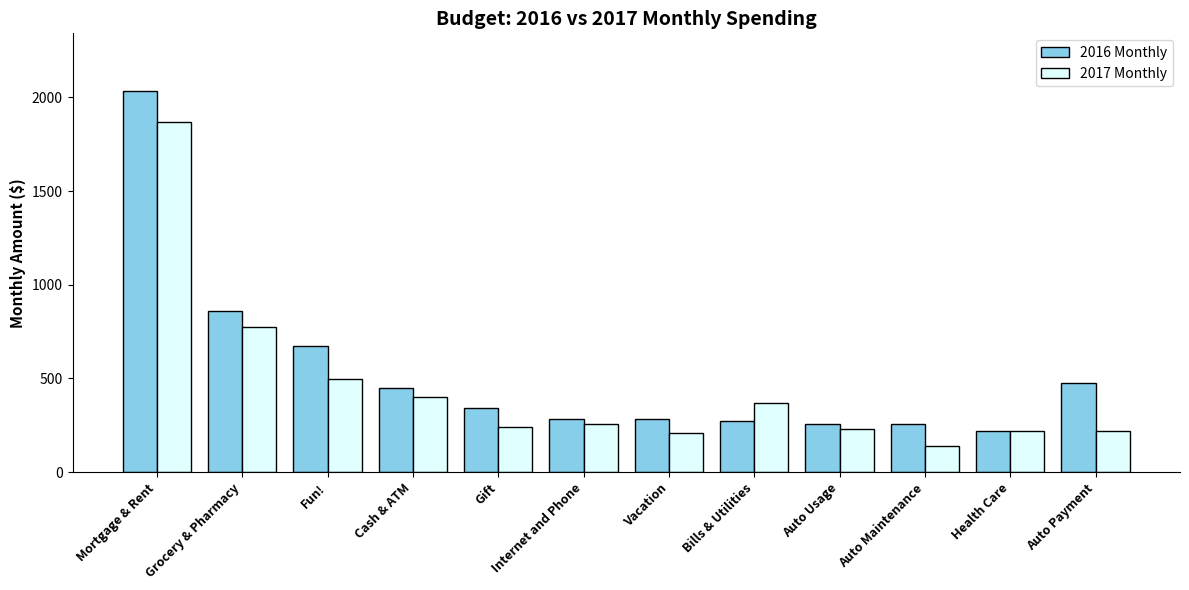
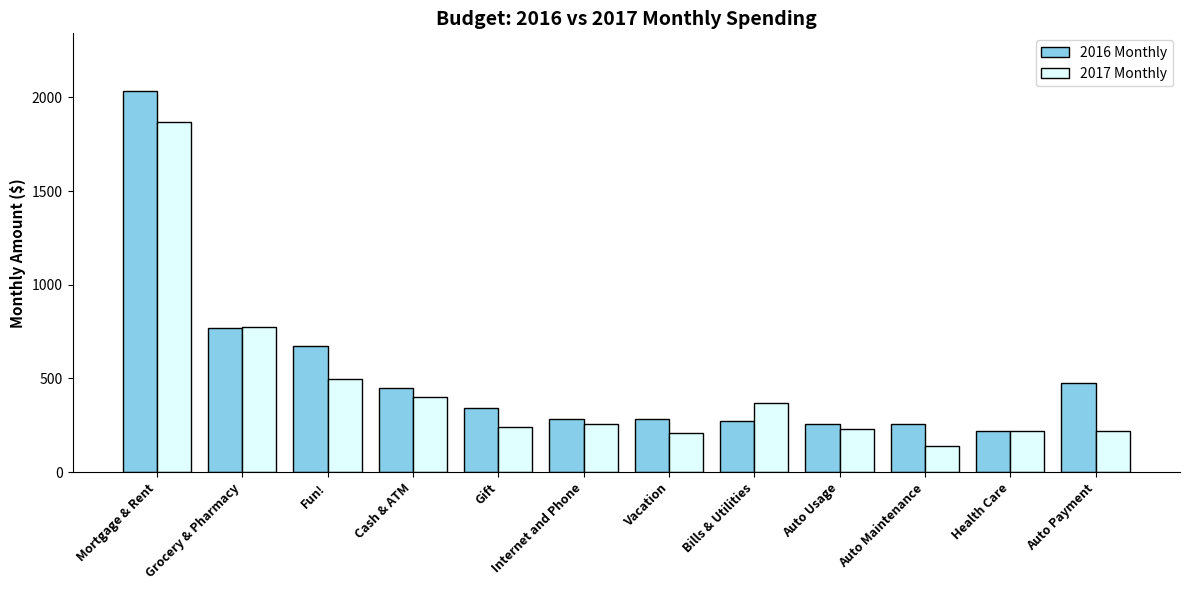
  {
    "2016 Monthly": {
      "Mortgage & Rent": 2040,
-     "Grocery & Pharmacy": 860,
+     "Grocery & Pharmacy": 770,
      "Fun!": 670,
      "Cash & ATM": 450,
      "Gift": 340,
      "Internet and Phone": 280,
      "Vacation": 280,
      "Bills & Utilities": 270,
      "Auto Usage": 260,
      "Auto Maintenance": 260,
      "Health Care": 220,
      "Auto Payment": 480
    },
    "2017 Monthly": {
      "Mortgage & Rent": 1870,
      "Grocery & Pharmacy": 770,
      "Fun!": 500,
      "Cash & ATM": 400,
      "Gift": 240,
      "Internet and Phone": 250,
      "Vacation": 210,
      "Bills & Utilities": 370,
      "Auto Usage": 230,
      "Auto Maintenance": 140,
      "Health Care": 220,
      "Auto Payment": 220
    }
  }
